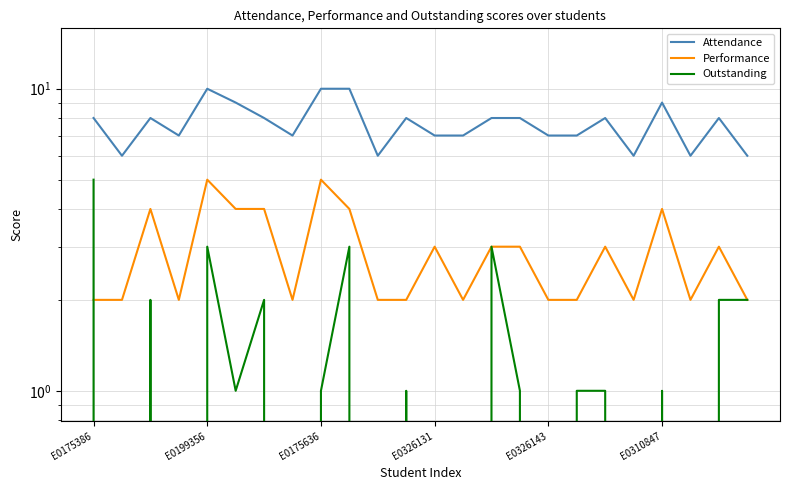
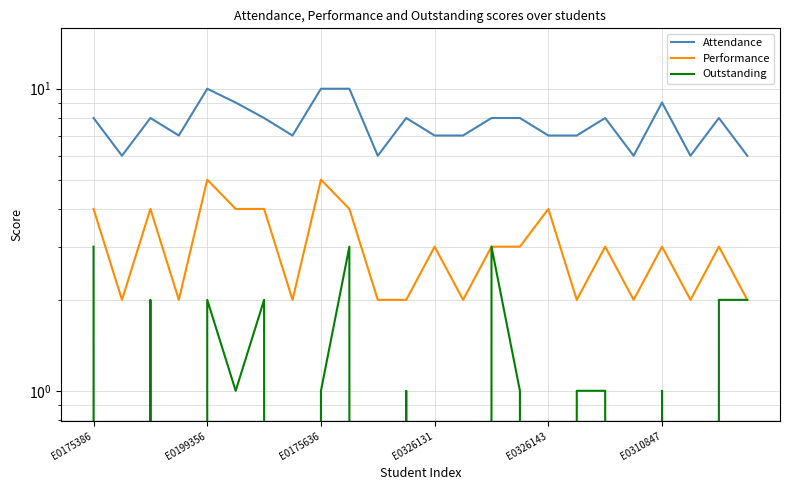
  {
    "Attendance": {
      "E0175386": 8,
      "E0199356": 10,
      "E0175636": 10,
      "E0326131": 7,
      "E0326143": 7,
      "E0310847": 9
    },
    "Performance": {
-     "E0175386": 2,
+     "E0175386": 4,
      "E0199356": 5,
      "E0175636": 5,
      "E0326131": 3,
-     "E0326143": 2,
-     "E0310847": 4
+     "E0326143": 4,
+     "E0310847": 3
    },
    "Outstanding": {
-     "E0175386": 5,
-     "E0199356": 3,
+     "E0175386": 3,
+     "E0199356": 2,
      "E0175636": 1,
      "E0310847": 1
    }
  }
